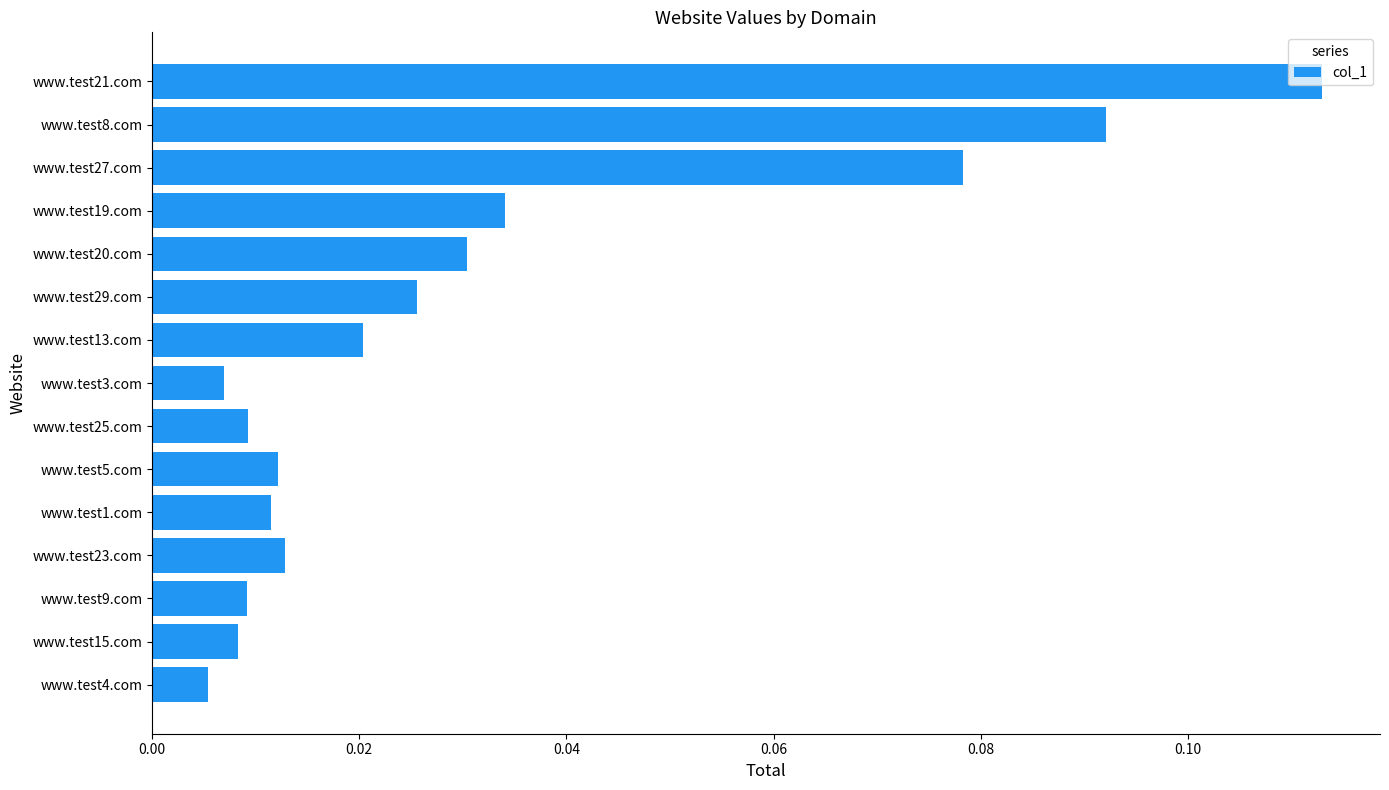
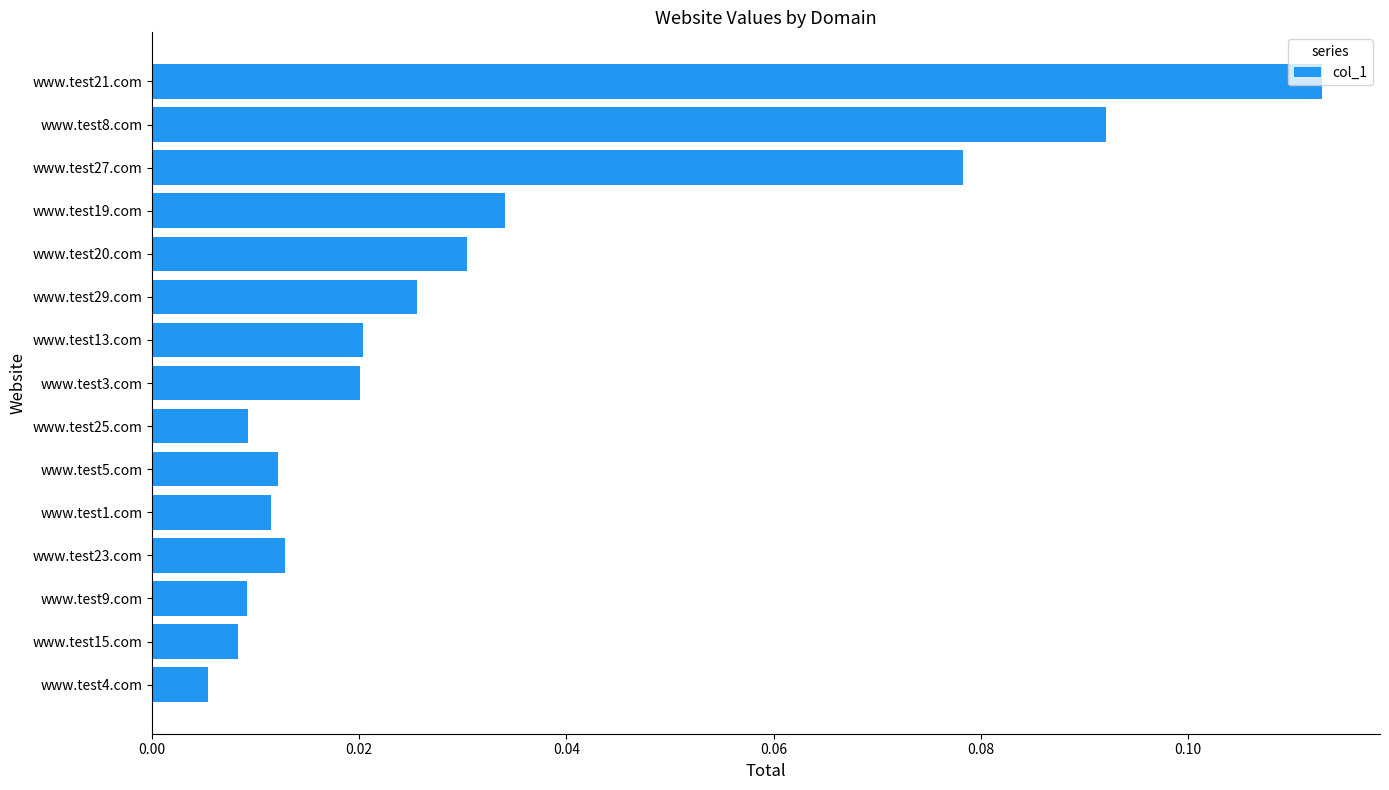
  {
    "www.test8.com": 0.0921,
    "www.test27.com": 0.0783,
    "www.test19.com": 0.0341,
    "www.test20.com": 0.0304,
    "www.test29.com": 0.0256,
    "www.test13.com": 0.0204,
-   "www.test3.com": 0.0070,
+   "www.test3.com": 0.0200,
    "www.test25.com": 0.0093,
    "www.test5.com": 0.0122,
    "www.test1.com": 0.0115,
    "www.test23.com": 0.0128,
    "www.test9.com": 0.0091,
    "www.test15.com": 0.0082,
    "www.test4.com": 0.0054
  }
